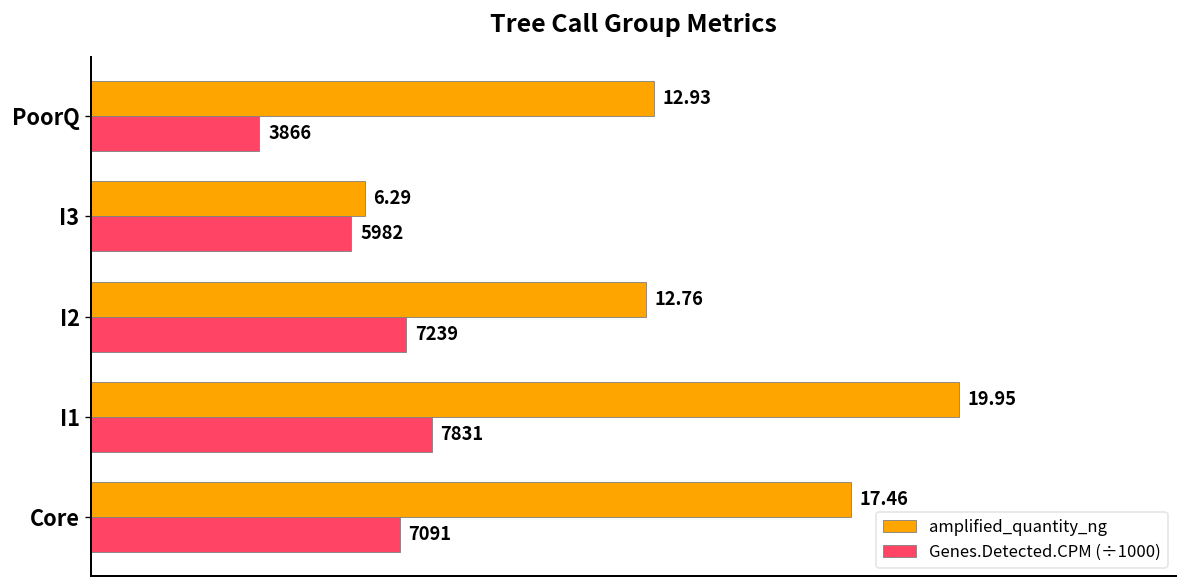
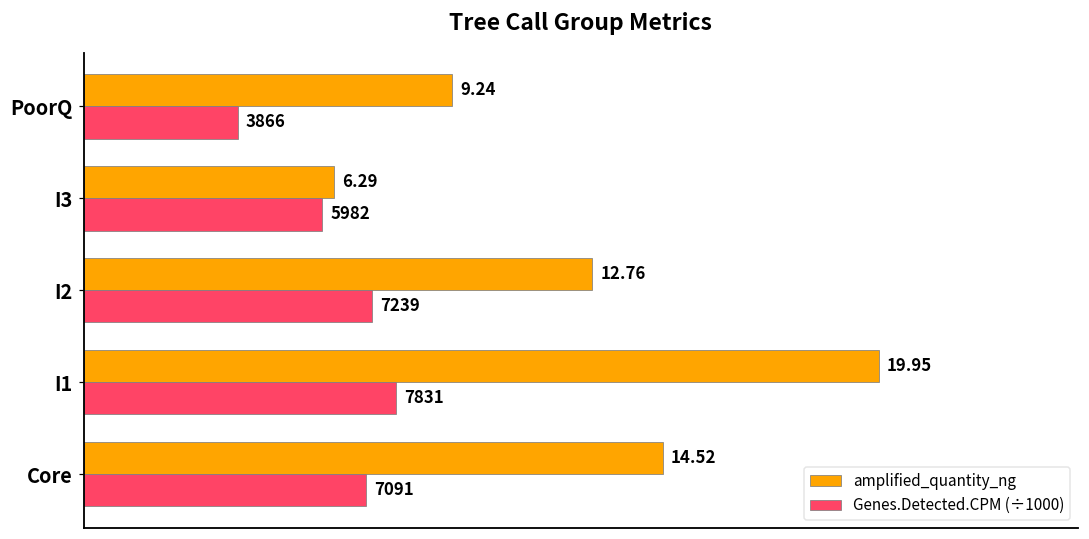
  {
    "amplified_quantity_ng": {
-     "PoorQ": 12.93,
+     "PoorQ": 9.24,
      "I3": 6.29,
      "I2": 12.76,
      "I1": 19.95,
-     "Core": 17.46
+     "Core": 14.52
    }
  }
